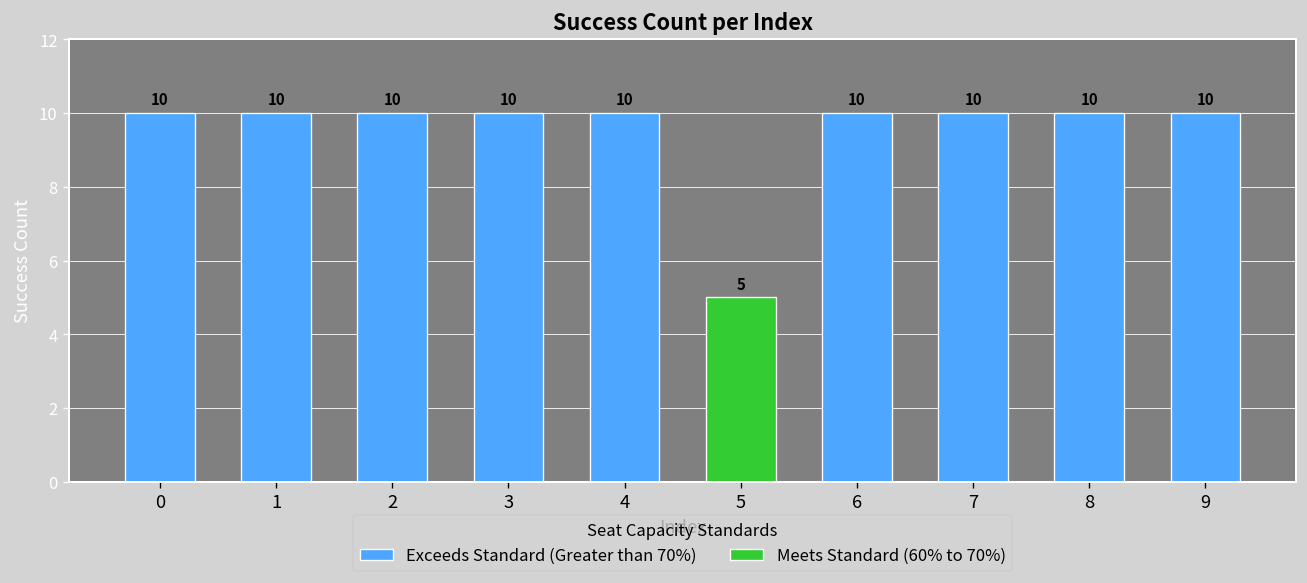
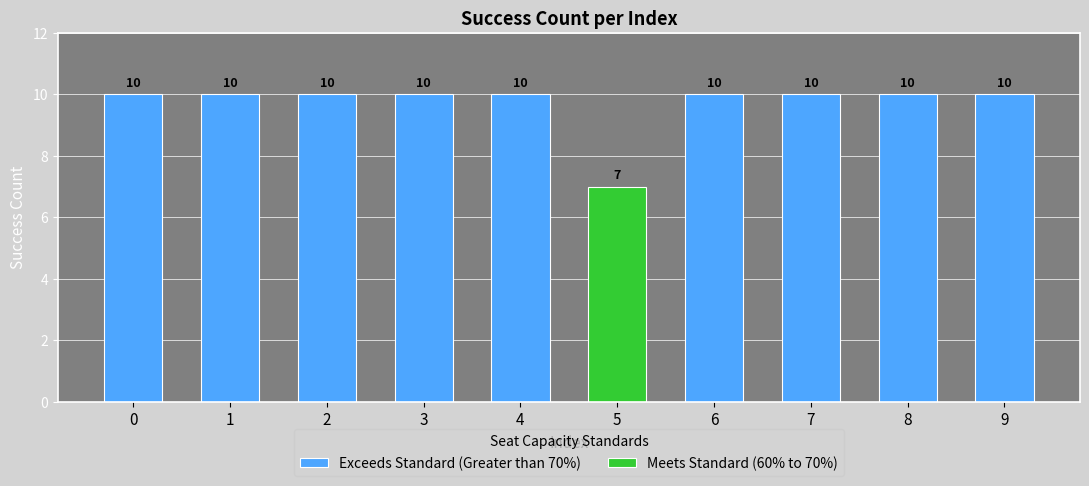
  {
    "Exceeds Standard (Greater than 70%)": {
      "0": 10,
      "1": 10,
      "2": 10,
      "3": 10,
      "4": 10,
      "6": 10,
      "7": 10,
      "8": 10,
      "9": 10
    },
    "Meets Standard (60% to 70%)": {
-     "5": 5
+     "5": 7
    }
  }
